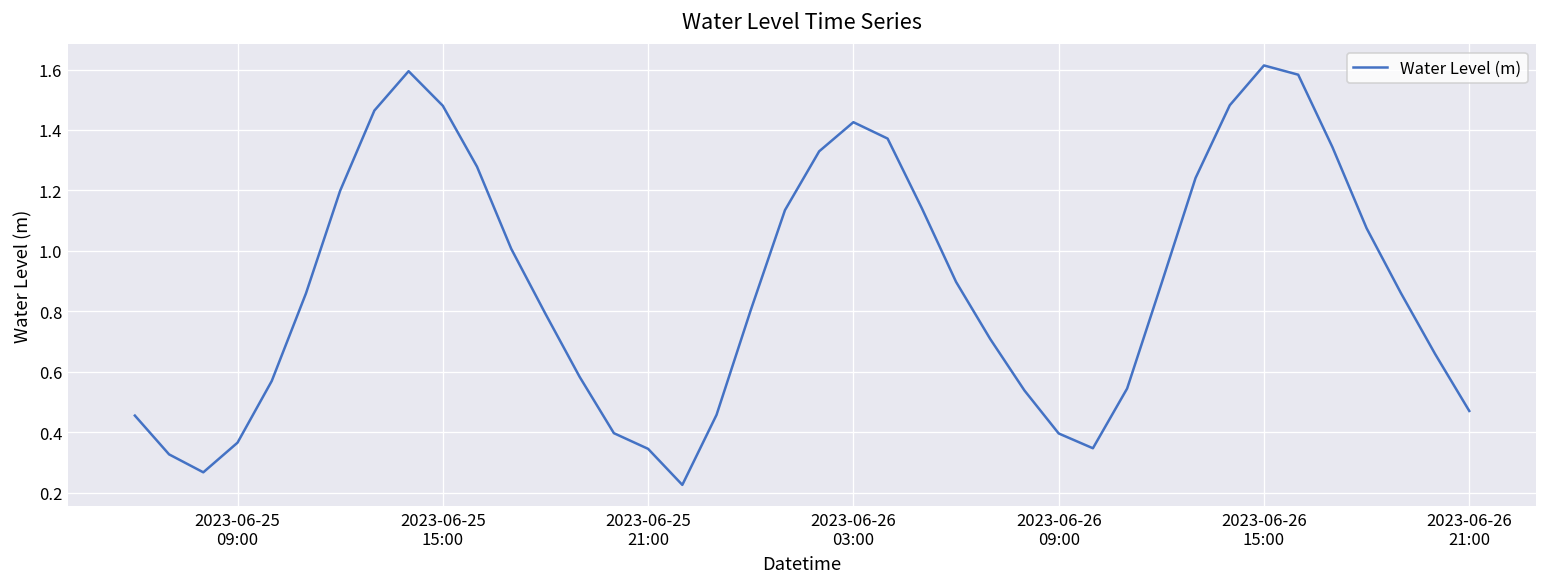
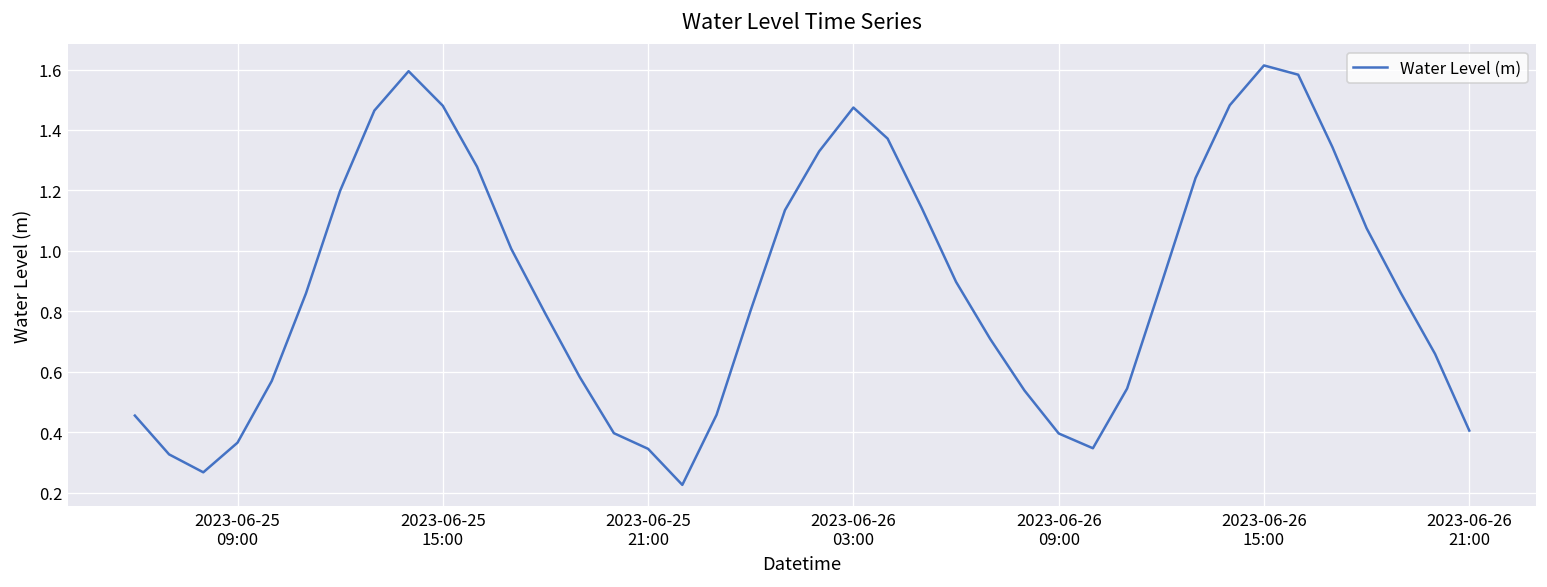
  {
    "2023-06-25 09:00": 0.37,
    "2023-06-25 15:00": 1.48,
    "2023-06-25 21:00": 0.35,
-   "2023-06-26 03:00": 1.43,
+   "2023-06-26 03:00": 1.47,
    "2023-06-26 09:00": 0.40,
    "2023-06-26 15:00": 1.61,
-   "2023-06-26 21:00": 0.47
+   "2023-06-26 21:00": 0.41
  }
